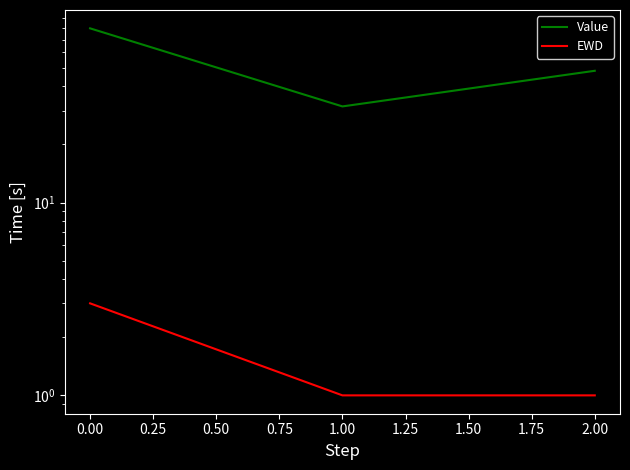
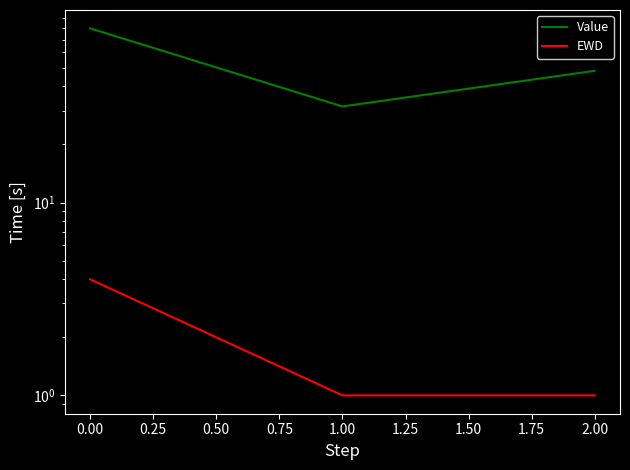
  {
    "Value": {
      "0.00": 80,
      "1.00": 32,
      "2.00": 48
    },
    "EWD": {
-     "0.00": 3,
+     "0.00": 4,
      "1.00": 1,
      "2.00": 1
    }
  }
